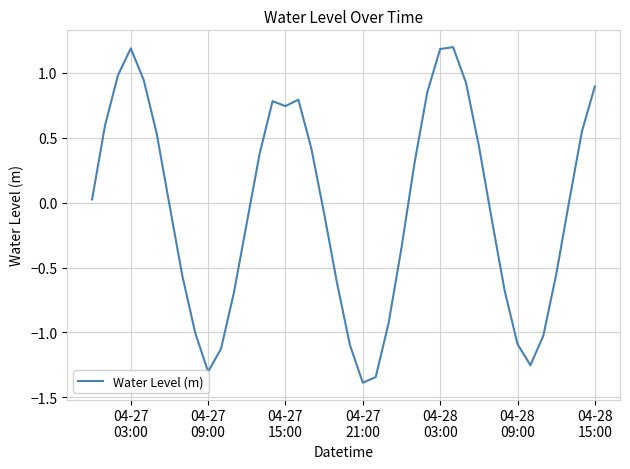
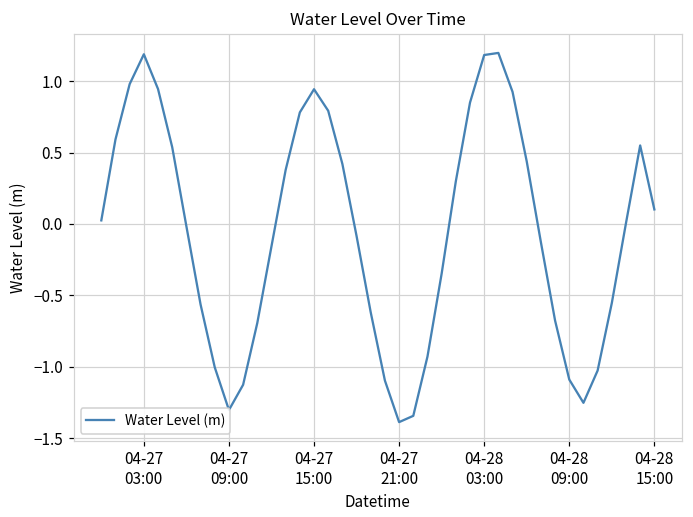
  {
    "04-27 03:00": 1.19,
-   "04-27 15:00": 0.74,
+   "04-27 15:00": 0.94,
    "04-27 21:00": -1.39,
    "04-28 03:00": 1.18,
    "04-28 09:00": -1.09,
-   "04-28 15:00": 0.89
+   "04-28 15:00": 0.10
  }
